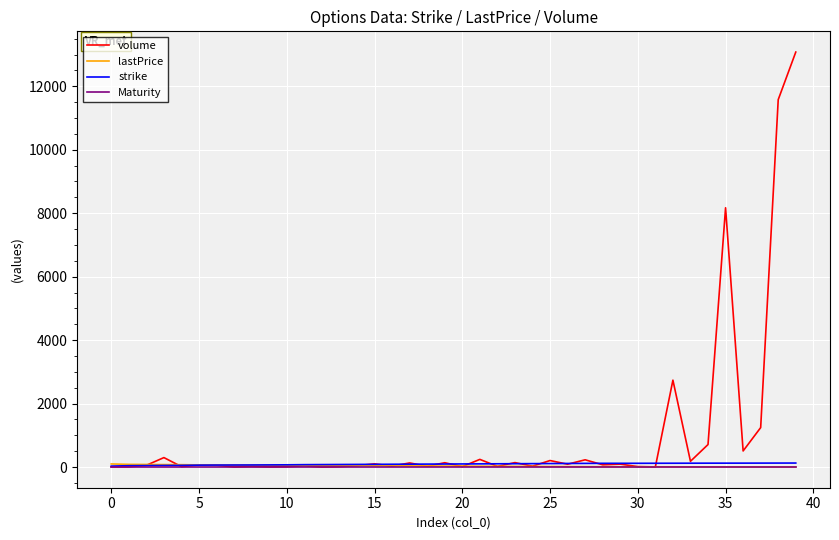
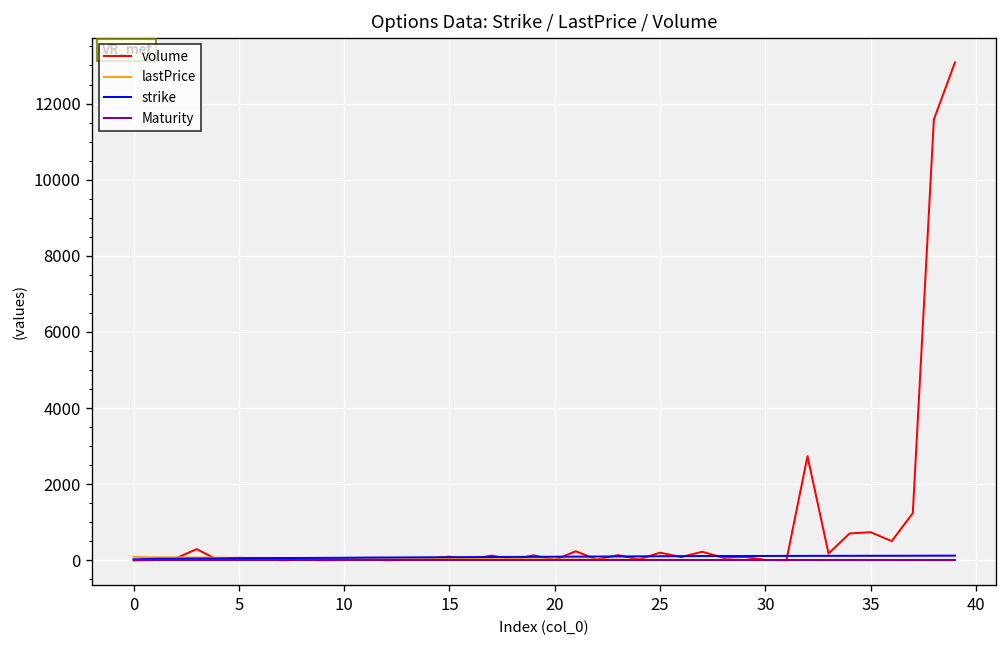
  {
    "volume": {
      "25": 200,
-     "35": 8200
+     "35": 700
    },
    "strike": {
      "25": 100,
      "30": 100,
      "35": 100
    }
  }
